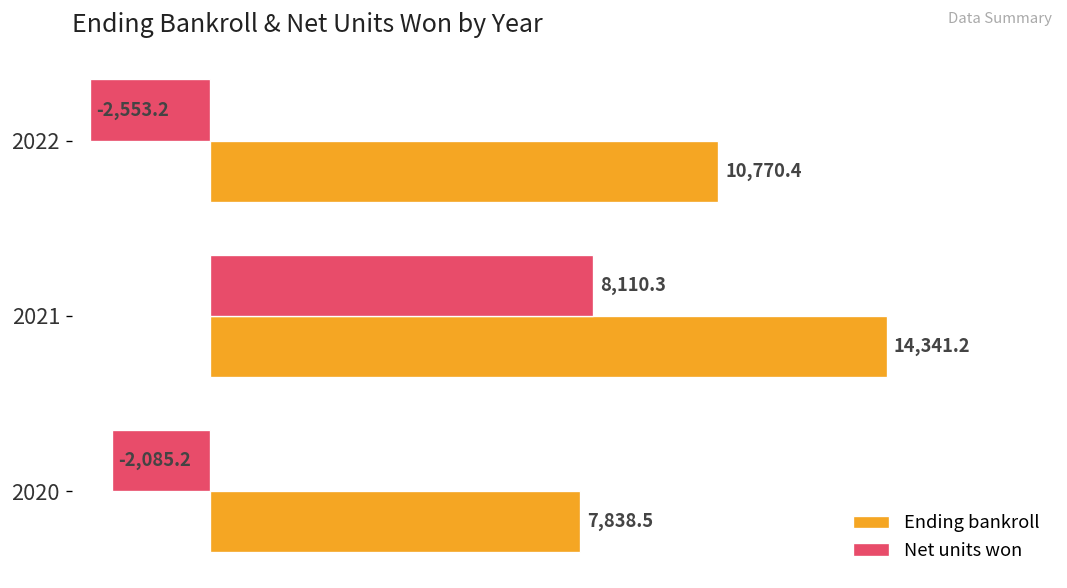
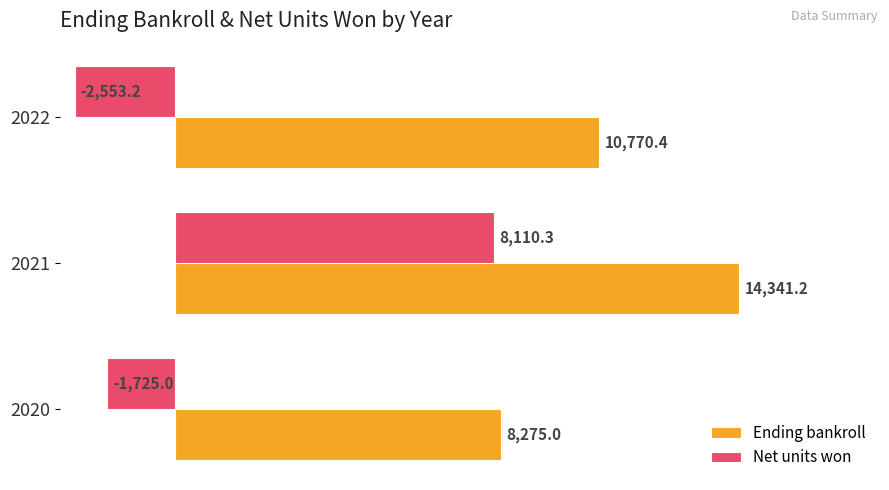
  {
    "Ending bankroll": {
      "2022": "10,770.4",
      "2021": "14,341.2",
-     "2020": "7,838.5"
+     "2020": "8,275.0"
    },
    "Net units won": {
      "2022": "-2,553.2",
      "2021": "8,110.3",
-     "2020": "-2,085.2"
+     "2020": "-1,725.0"
    }
  }
